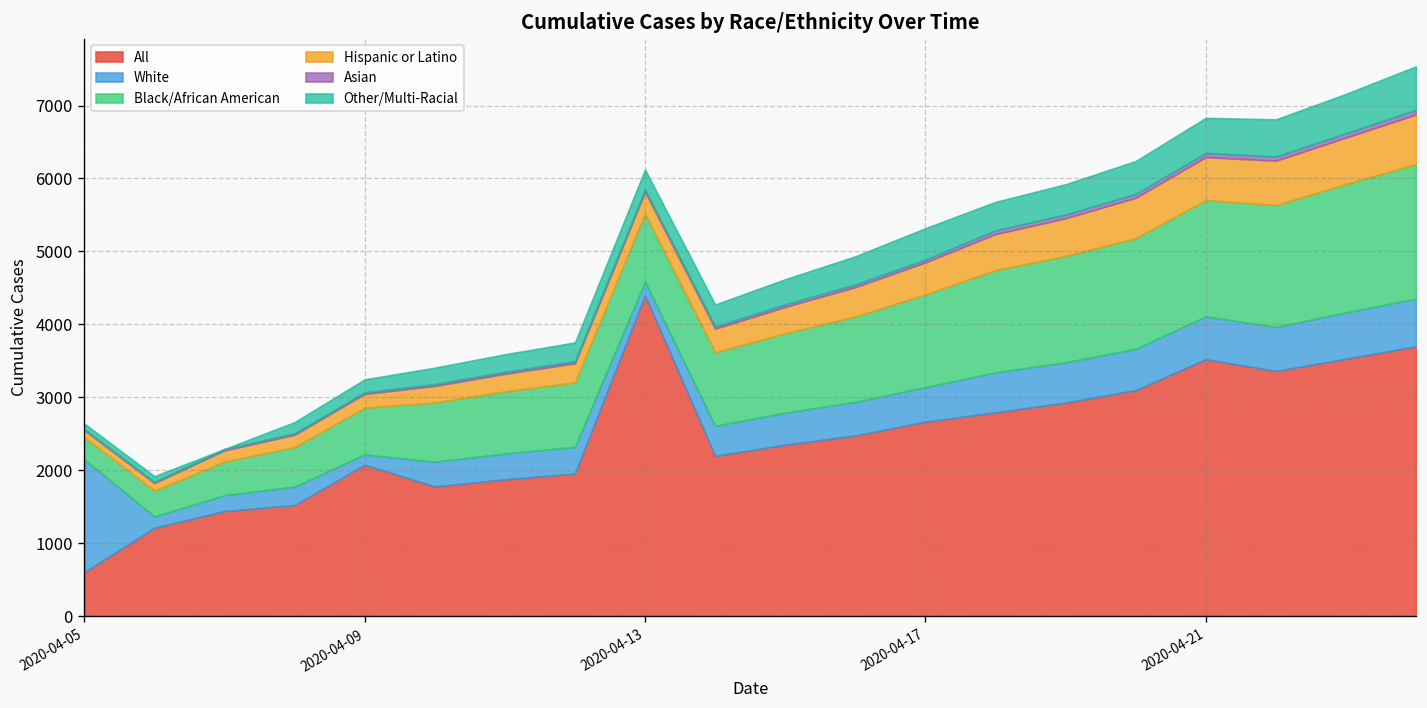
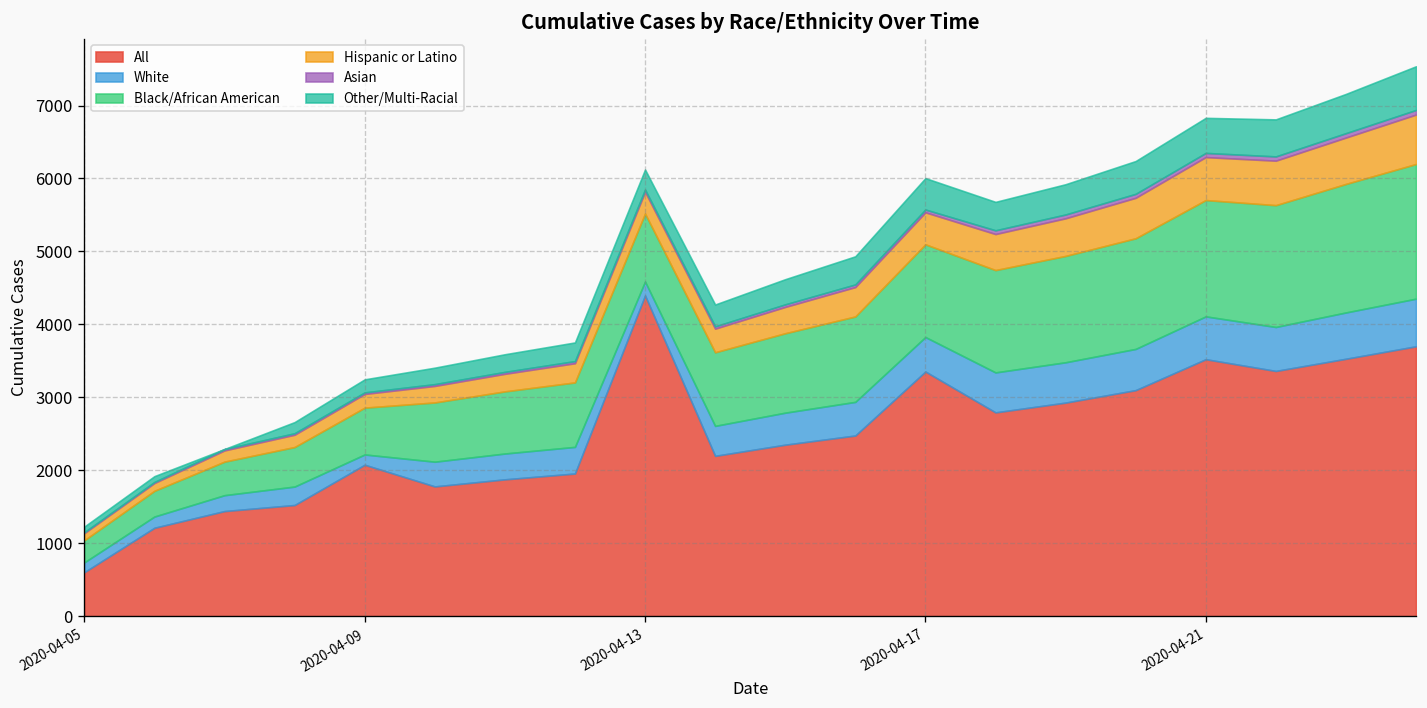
  {
    "All": {
      "2020-04-05": 600,
      "2020-04-09": 2100,
      "2020-04-13": 4400,
-     "2020-04-17": 2700,
+     "2020-04-17": 3400,
      "2020-04-21": 3500
    },
    "White": {
-     "2020-04-05": 1500,
+     "2020-04-05": 100,
      "2020-04-09": 100,
      "2020-04-13": 200,
      "2020-04-17": 500,
      "2020-04-21": 600
    },
    "Hispanic or Latino": {
      "2020-04-21": 600
    },
    "Asian": {
      "2020-04-21": 100
    }
  }
